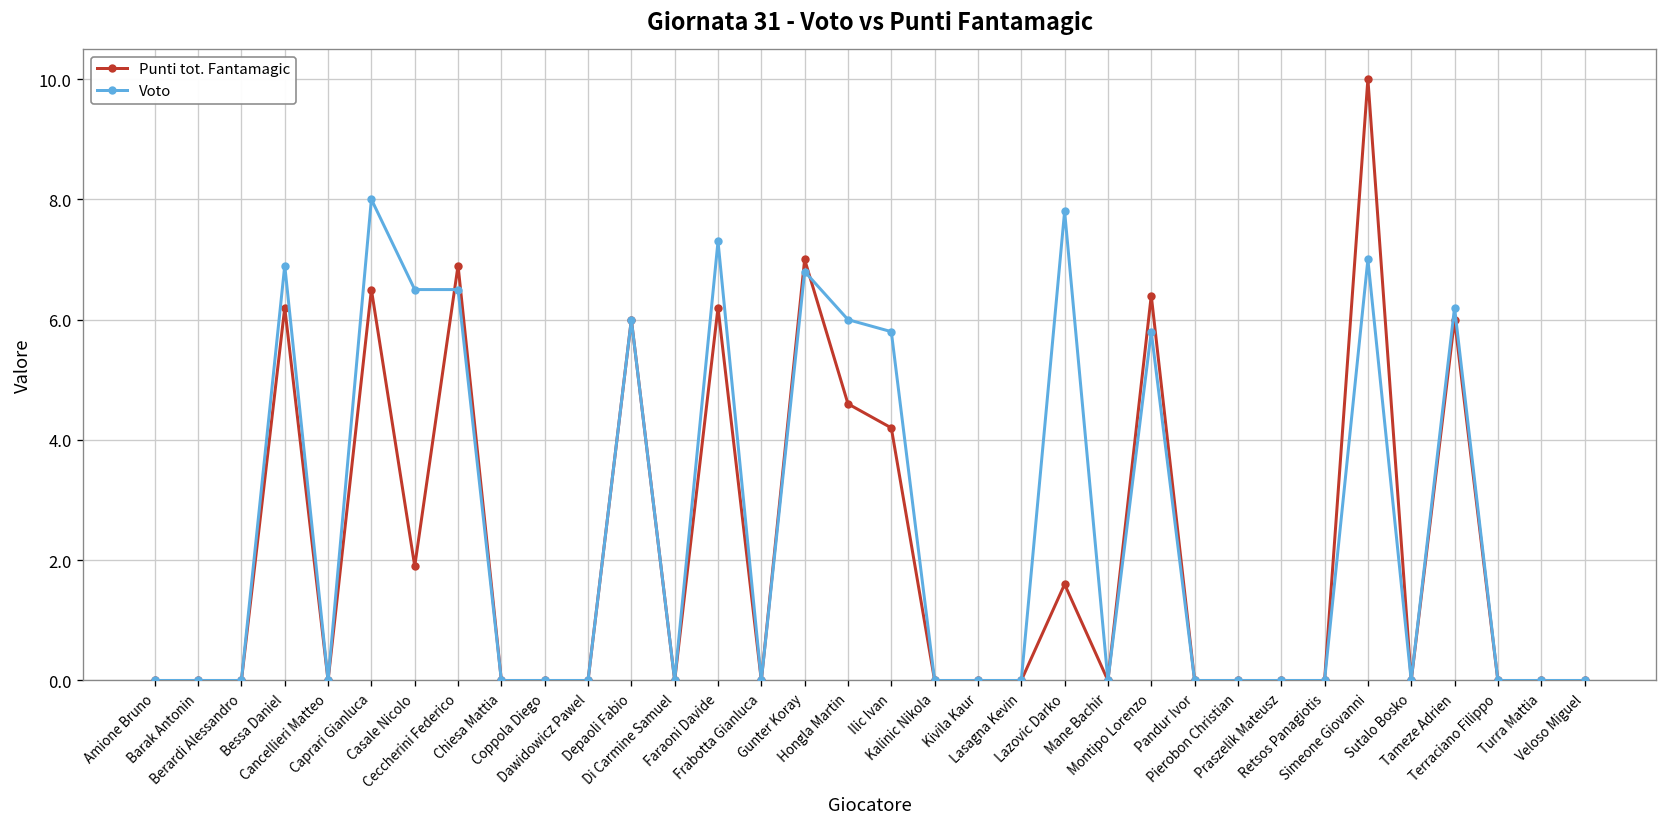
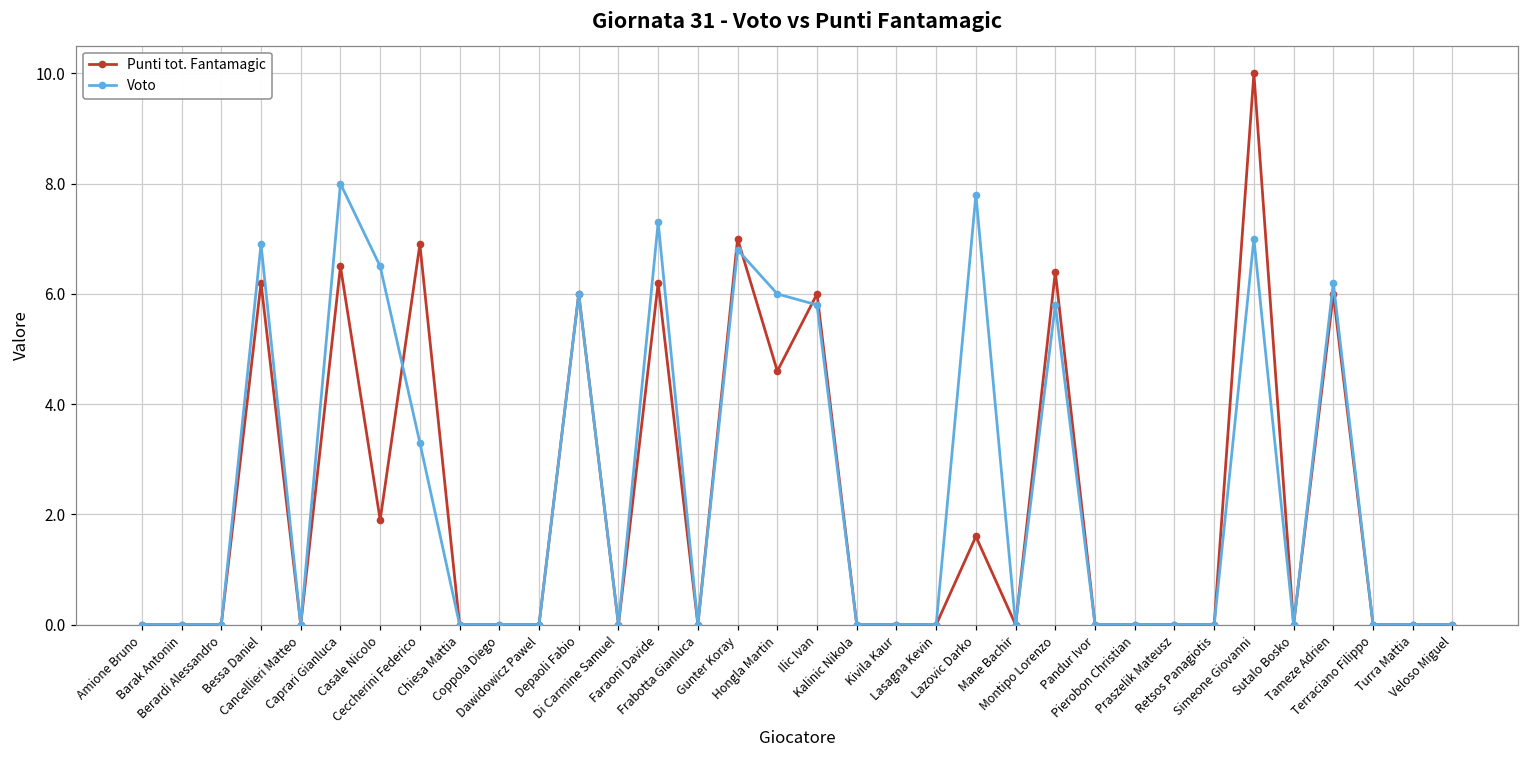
  {
    "Punti tot. Fantamagic": {
      "Bessa Daniel": 6.2,
      "Caprari Gianluca": 6.5,
      "Casale Nicolo": 1.9,
      "Ceccherini Federico": 6.9,
      "Faraoni Davide": 6.2,
      "Gunter Koray": 7.0,
      "Hongla Martin": 4.6,
-     "Ilic Ivan": 4.2,
+     "Ilic Ivan": 6.0,
      "Lazovic Darko": 1.6,
      "Montipo Lorenzo": 6.4,
      "Simeone Giovanni": 10.0,
      "Tameze Adrien": 6.0
    },
    "Voto": {
      "Bessa Daniel": 6.9,
      "Caprari Gianluca": 8.0,
      "Casale Nicolo": 6.5,
-     "Ceccherini Federico": 6.5,
+     "Ceccherini Federico": 3.3,
      "Faraoni Davide": 7.3,
      "Gunter Koray": 6.8,
      "Hongla Martin": 6.0,
      "Ilic Ivan": 5.8,
      "Lazovic Darko": 7.8,
      "Montipo Lorenzo": 5.8,
      "Simeone Giovanni": 7.0,
      "Tameze Adrien": 6.2
    }
  }
